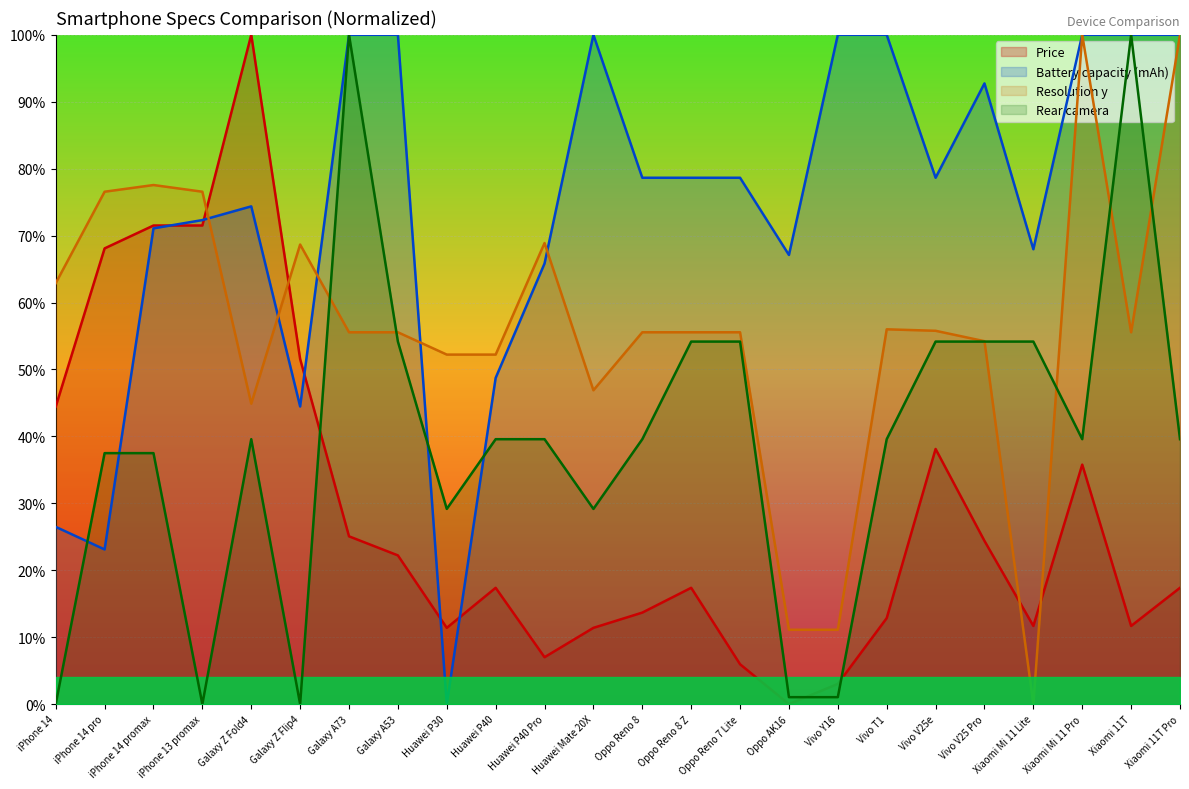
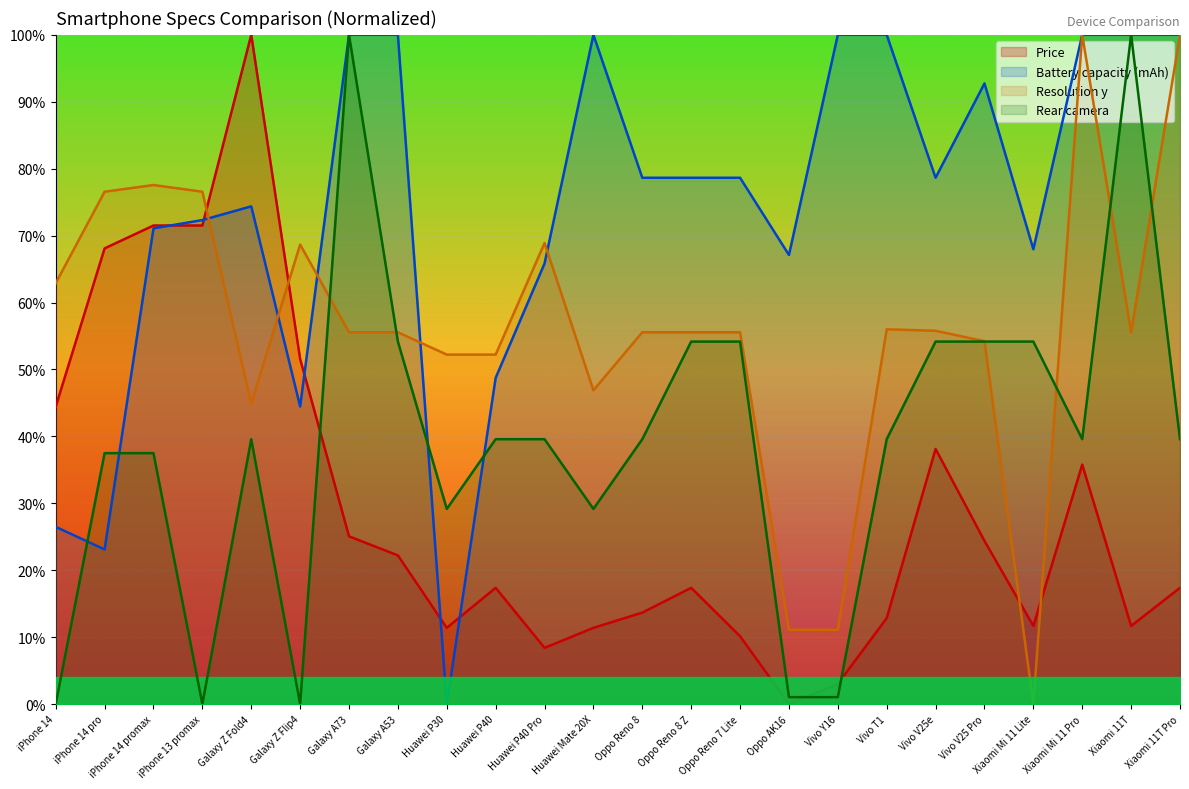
  {
    "Price": {
      "iPhone 14": "44%",
      "iPhone 14 pro": "68%",
      "iPhone 14 promax": "72%",
      "iPhone 13 promax": "72%",
      "Galaxy Z Fold4": "100%",
      "Galaxy Z Flip4": "52%",
      "Galaxy A73": "25%",
      "Galaxy A53": "22%",
      "Huawei P30": "11%",
      "Huawei P40": "17%",
-     "Huawei P40 Pro": "7%",
+     "Huawei P40 Pro": "8%",
      "Huawei Mate 20X": "11%",
      "Oppo Reno 8": "14%",
      "Oppo Reno 8 Z": "17%",
-     "Oppo Reno 7 Lite": "6%",
+     "Oppo Reno 7 Lite": "10%",
      "Oppo AK16": "0%",
      "Vivo Y16": "3%",
      "Vivo T1": "13%",
      "Vivo V25e": "38%",
      "Vivo V25 Pro": "24%",
      "Xiaomi Mi 11 Lite": "12%",
      "Xiaomi Mi 11 Pro": "36%",
      "Xiaomi 11T": "12%",
      "Xiaomi 11T Pro": "17%"
    }
  }
